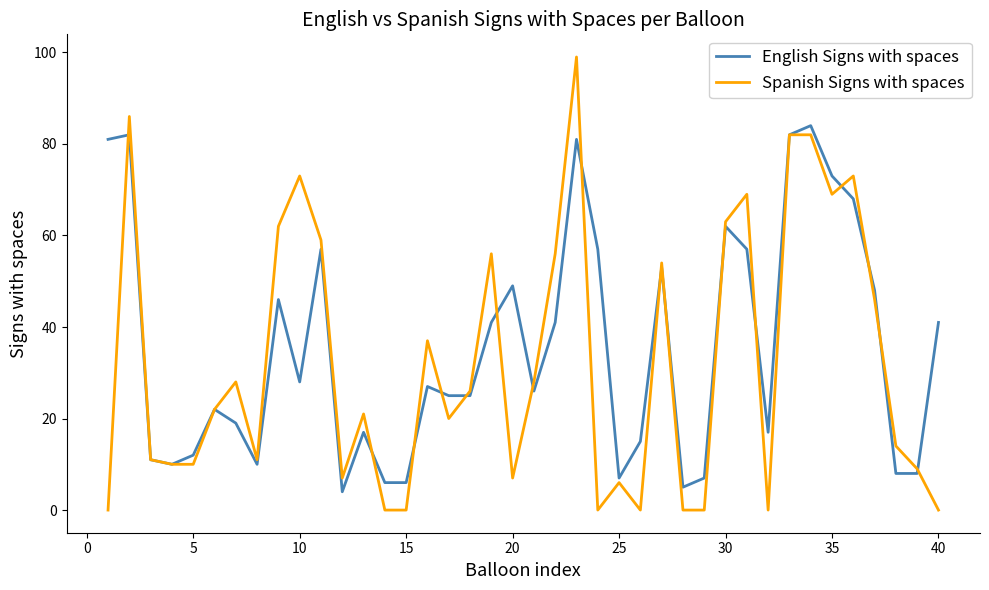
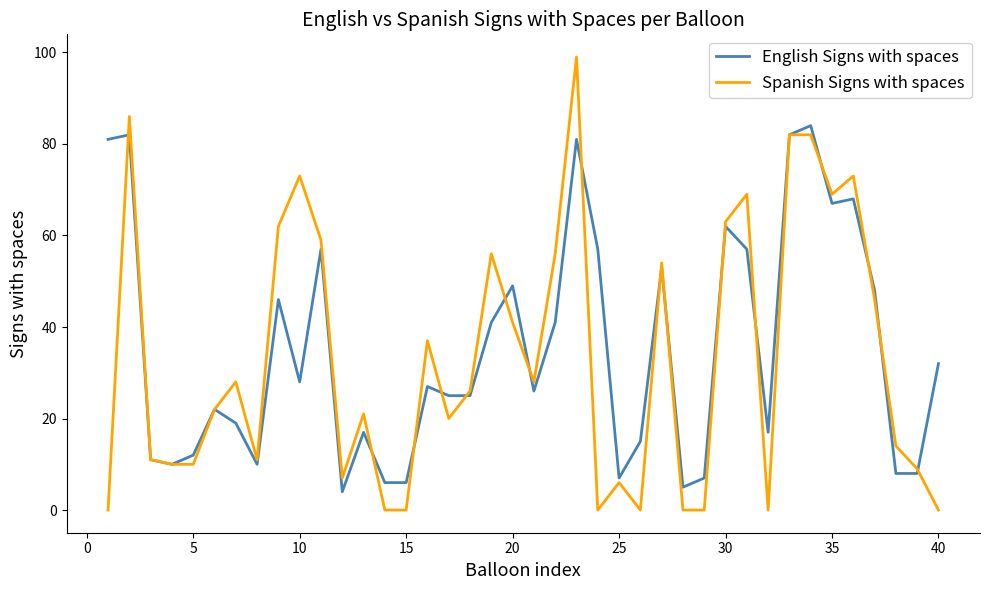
  {
    "English Signs with spaces": {
      "5": 12,
      "10": 28,
      "15": 6,
      "20": 49,
      "25": 7,
      "30": 62,
-     "35": 73,
-     "40": 41
+     "35": 67,
+     "40": 32
    },
    "Spanish Signs with spaces": {
      "5": 10,
      "10": 73,
      "15": 0,
-     "20": 7,
+     "20": 41,
      "25": 6,
      "30": 63,
      "35": 69,
      "40": 0
    }
  }
